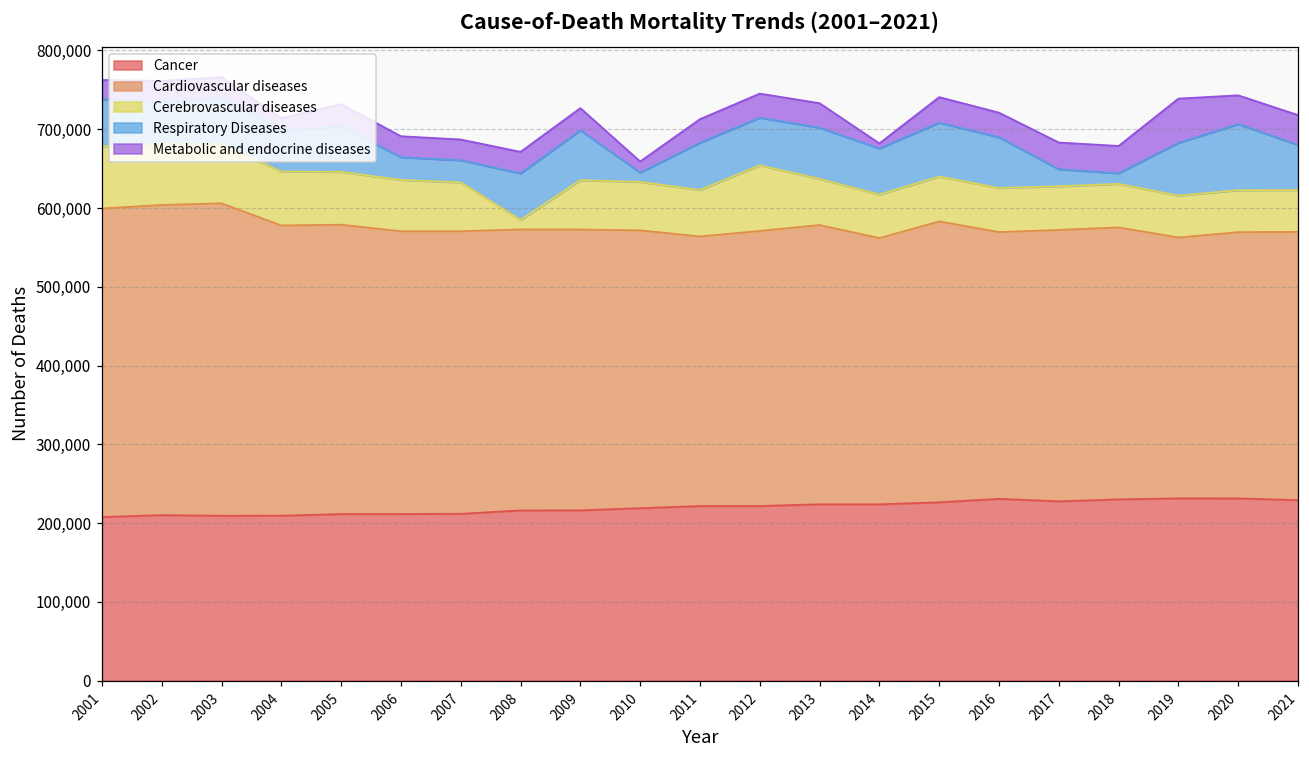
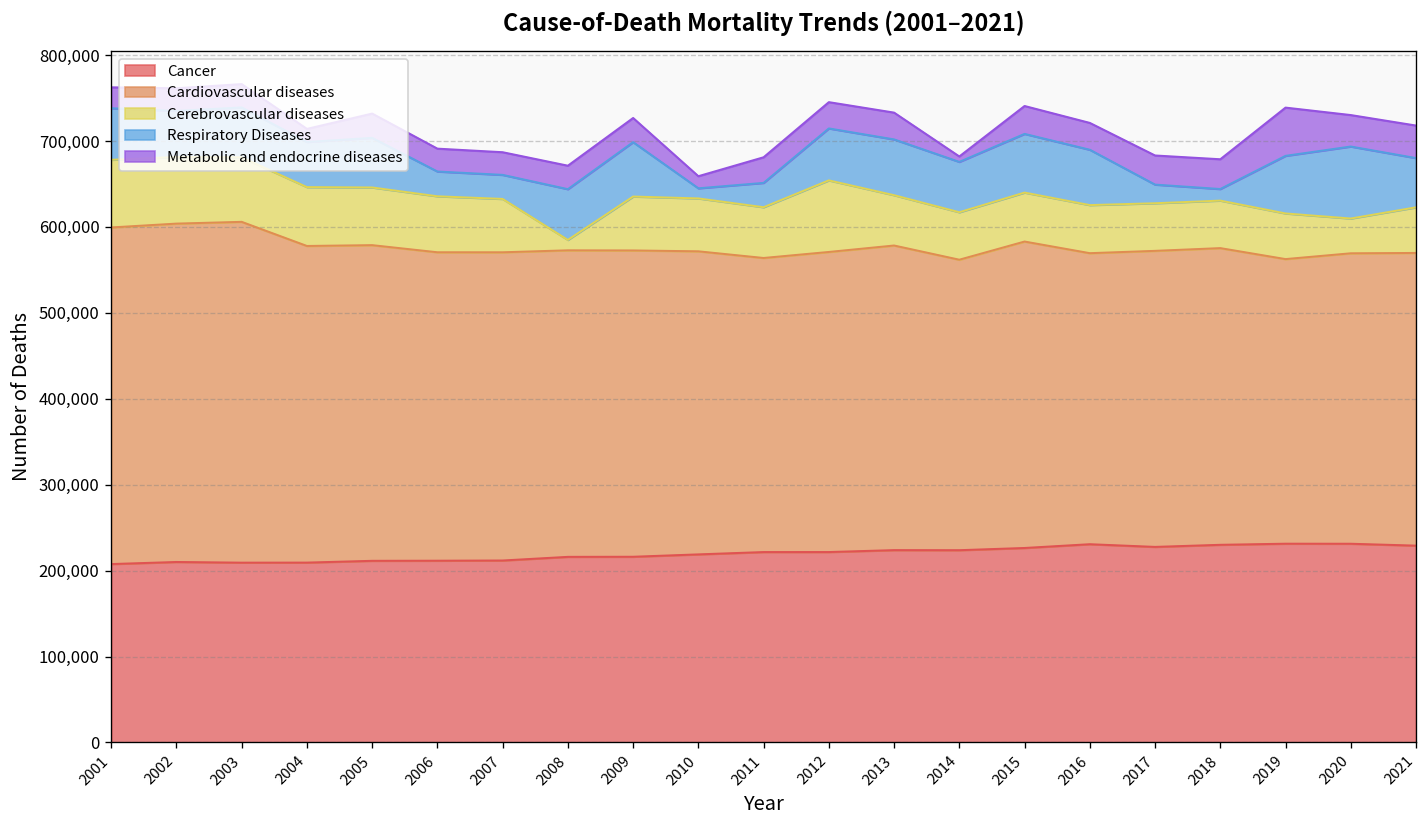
  {
    "Cerebrovascular diseases": {
      "2001": "80,000",
      "2004": "70,000",
      "2005": "70,000",
      "2006": "70,000",
      "2007": "60,000",
      "2008": "10,000",
      "2009": "60,000",
      "2010": "60,000",
      "2011": "60,000",
      "2012": "80,000",
      "2013": "60,000",
      "2014": "60,000",
      "2015": "60,000",
      "2016": "60,000",
      "2017": "60,000",
      "2018": "60,000",
      "2019": "50,000",
-     "2020": "50,000",
+     "2020": "40,000",
      "2021": "50,000"
    },
    "Respiratory Diseases": {
      "2001": "60,000",
      "2006": "30,000",
      "2007": "30,000",
      "2008": "60,000",
      "2009": "60,000",
      "2010": "10,000",
-     "2011": "60,000",
+     "2011": "30,000",
      "2012": "60,000",
      "2013": "60,000",
      "2014": "60,000",
      "2015": "70,000",
      "2016": "60,000",
      "2017": "20,000",
      "2018": "10,000",
      "2019": "70,000",
      "2020": "80,000",
      "2021": "60,000"
    },
    "Metabolic and endocrine diseases": {
      "2001": "20,000",
      "2006": "30,000",
      "2007": "30,000",
      "2008": "30,000",
      "2009": "30,000",
      "2010": "10,000",
      "2011": "30,000",
      "2012": "30,000",
      "2013": "30,000",
      "2014": "10,000",
      "2015": "30,000",
      "2016": "30,000",
      "2017": "30,000",
      "2018": "30,000",
      "2019": "60,000",
      "2020": "40,000",
      "2021": "40,000"
    }
  }
